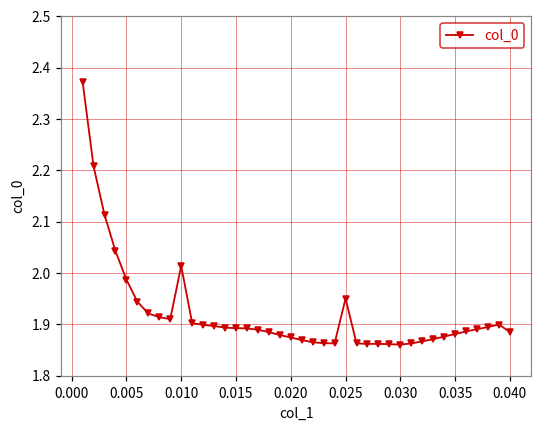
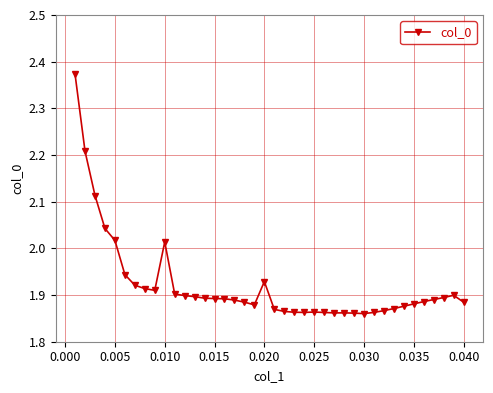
  {
-   "0.005": 1.99,
+   "0.005": 2.02,
    "0.010": 2.01,
    "0.015": 1.89,
-   "0.020": 1.87,
-   "0.025": 1.95,
+   "0.020": 1.93,
+   "0.025": 1.86,
    "0.030": 1.86,
    "0.035": 1.88,
    "0.040": 1.88
  }
